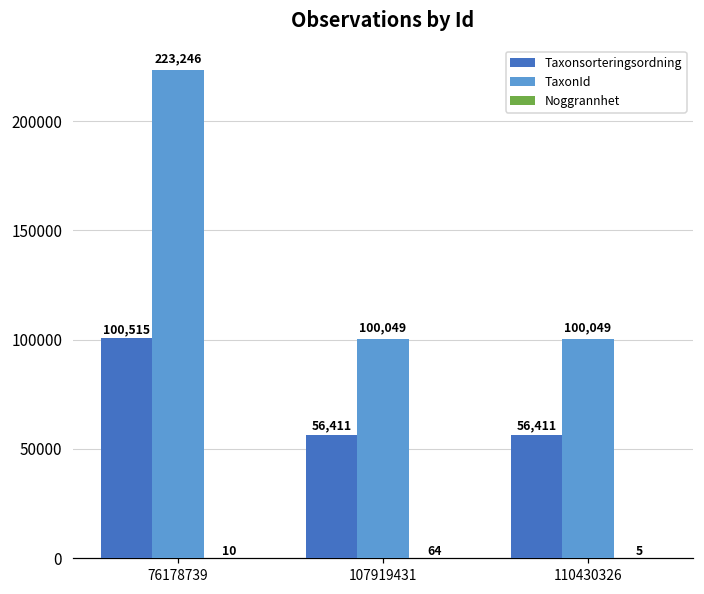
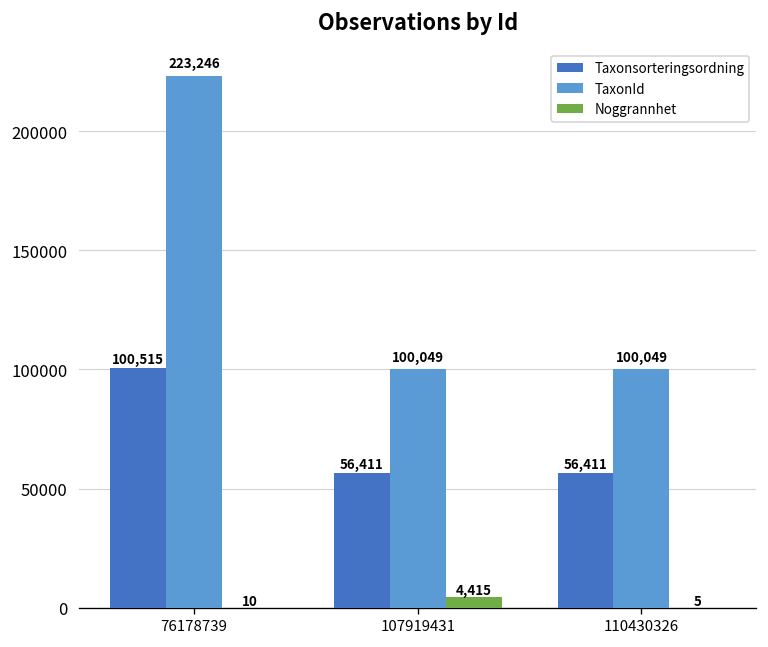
  {
    "Noggrannhet": {
      "76178739": "10",
-     "107919431": "64",
+     "107919431": "4,415",
      "110430326": "5"
    }
  }
